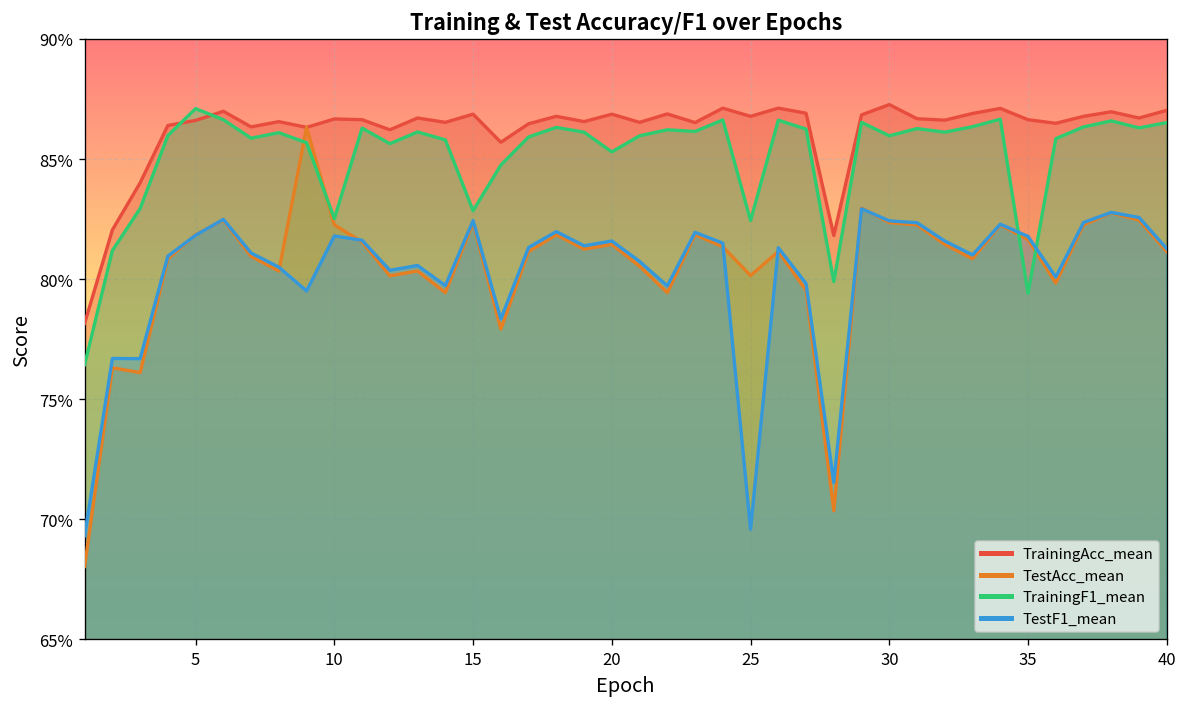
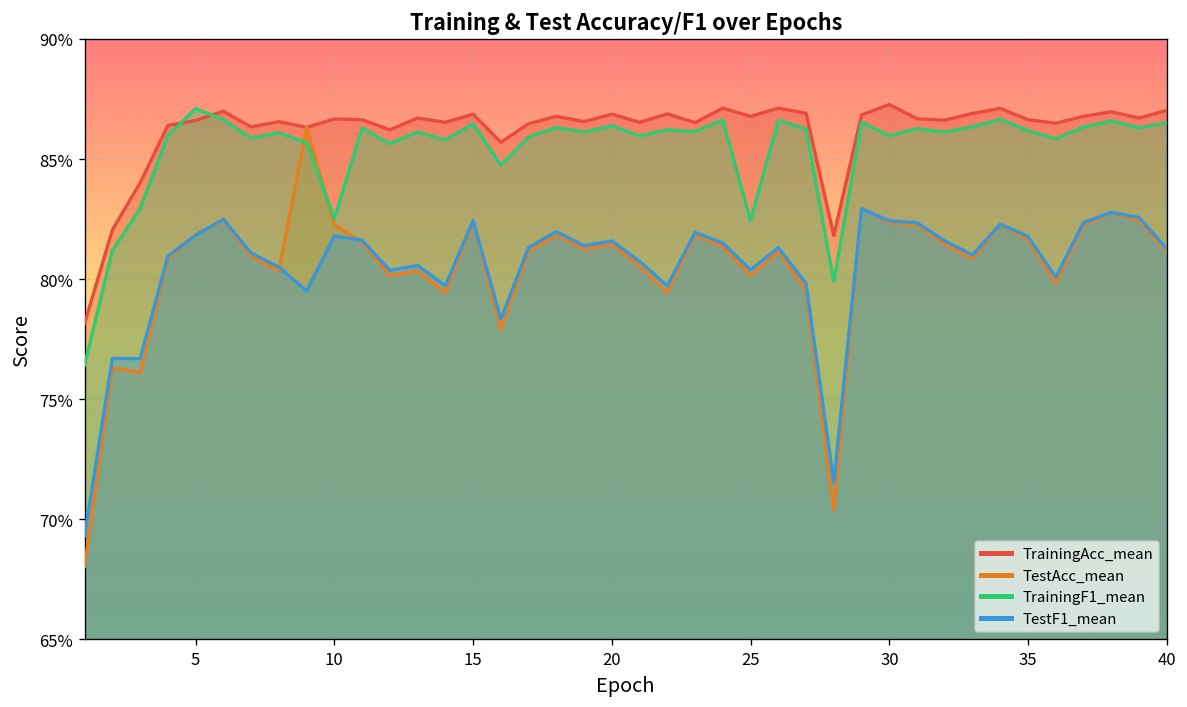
  {
    "TrainingF1_mean": {
      "5": "87.1%",
      "10": "82.5%",
-     "15": "82.9%",
-     "20": "85.3%",
+     "15": "86.5%",
+     "20": "86.4%",
      "25": "82.4%",
      "30": "86.0%",
-     "35": "79.4%",
+     "35": "86.2%",
      "40": "86.5%"
    },
    "TestF1_mean": {
      "10": "81.8%",
      "20": "81.6%",
-     "25": "69.6%",
+     "25": "80.4%",
      "35": "81.8%"
    }
  }
